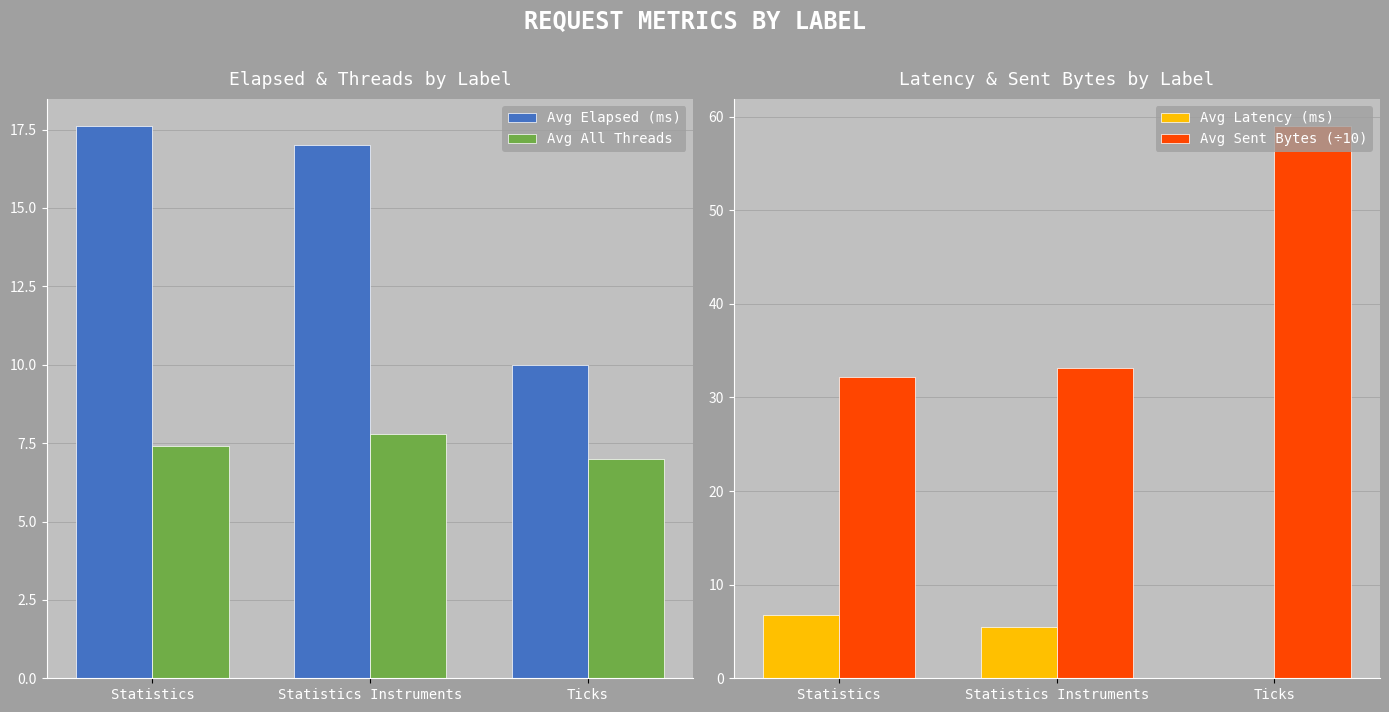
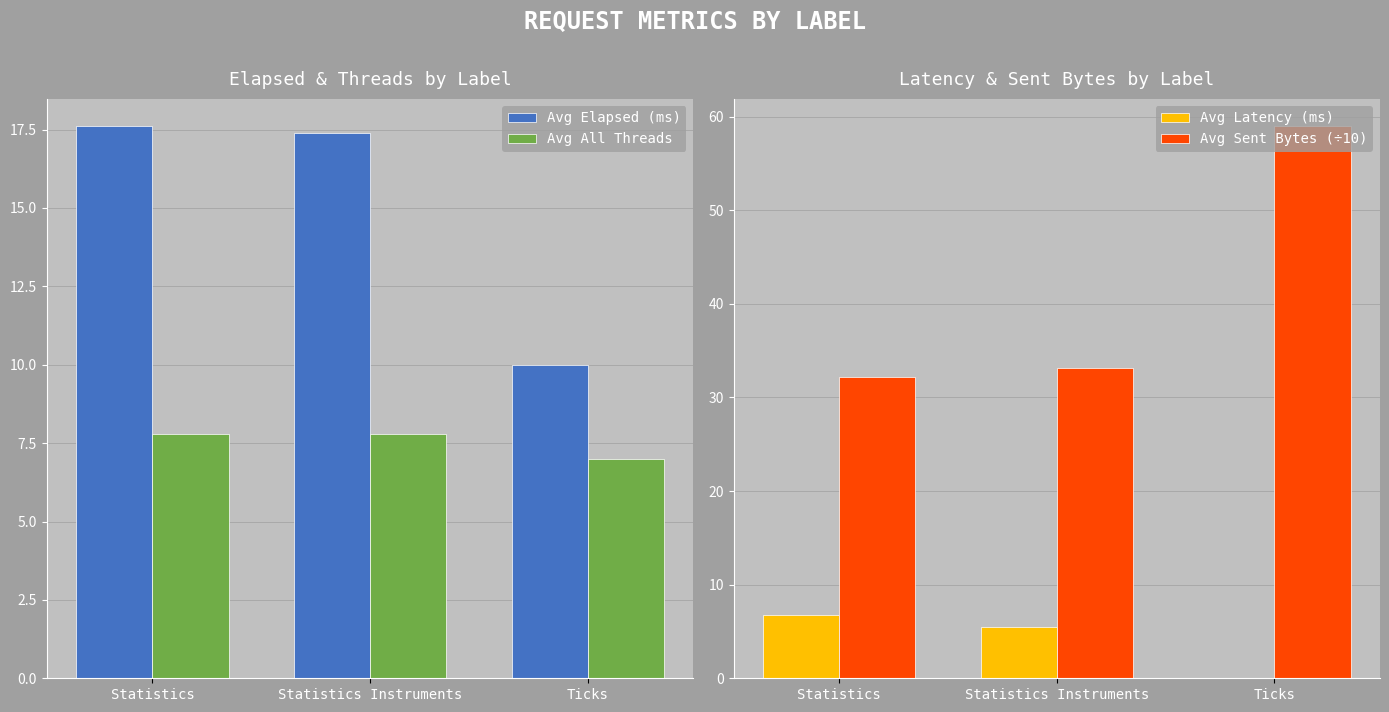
  {
    "Elapsed & Threads by Label": {
      "Avg Elapsed (ms)": {
        "Statistics": 17.6,
-       "Statistics Instruments": 17.0,
+       "Statistics Instruments": 17.4,
        "Ticks": 10.0
      },
      "Avg All Threads": {
-       "Statistics": 7.4,
+       "Statistics": 7.8,
        "Statistics Instruments": 7.8,
        "Ticks": 7.0
      }
    },
    "Latency & Sent Bytes by Label": {
      "Avg Latency (ms)": {
        "Statistics": 7,
        "Statistics Instruments": 6,
        "Ticks": 0
      },
      "Avg Sent Bytes (÷10)": {
        "Statistics": 32,
        "Statistics Instruments": 33
      }
    }
  }
